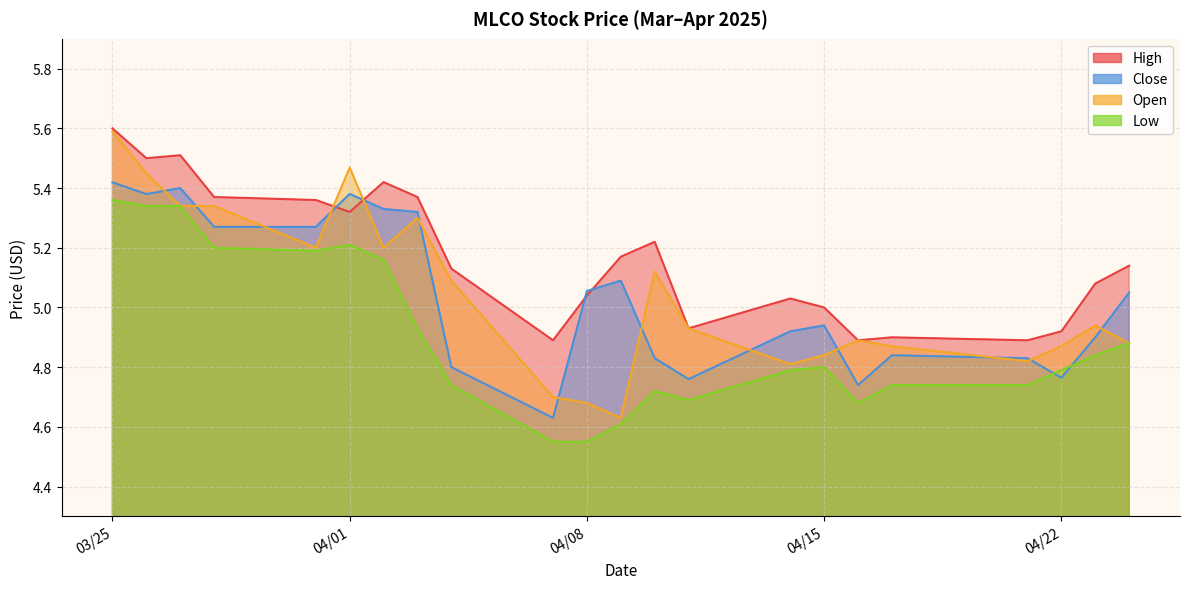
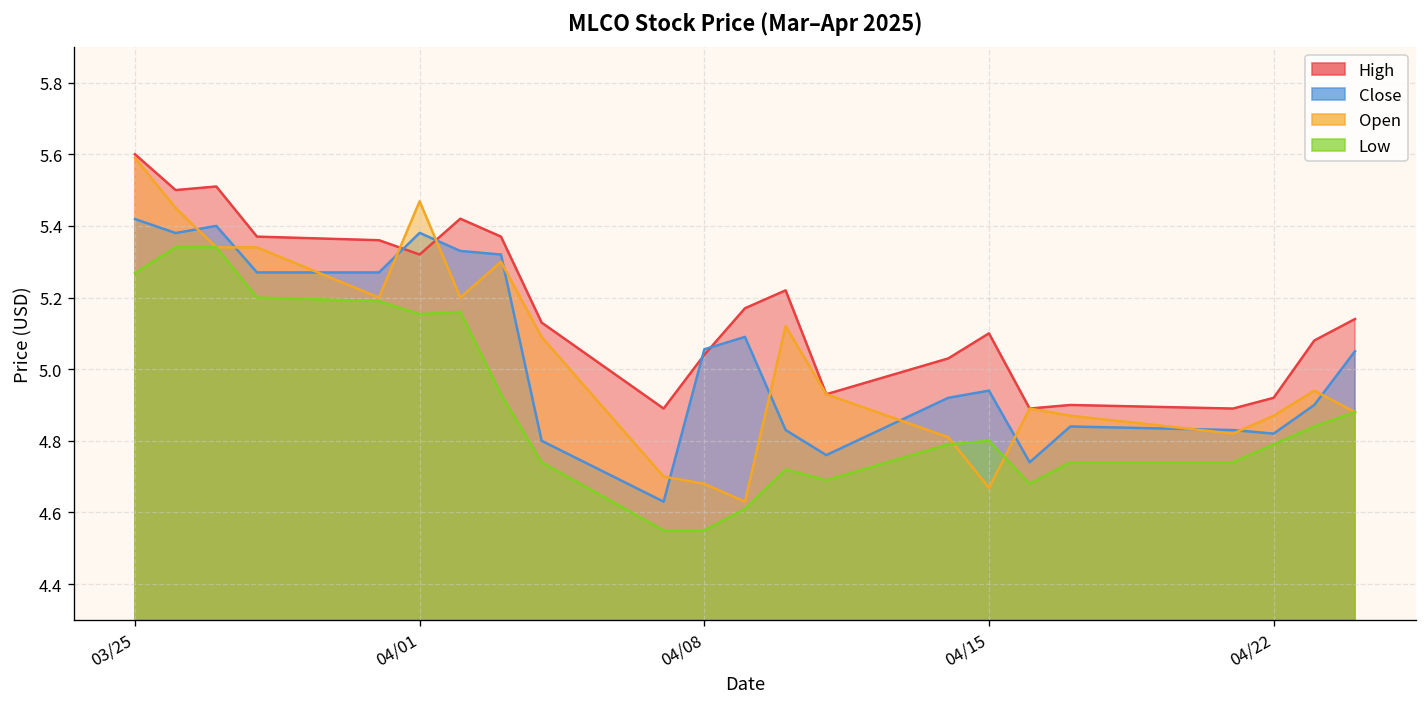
  {
    "High": {
      "03/25": 5.6,
      "04/01": 5.32,
      "04/08": 5.04,
-     "04/15": 5.0,
+     "04/15": 5.1,
      "04/22": 4.92
    },
    "Close": {
      "03/25": 5.42,
      "04/01": 5.38,
      "04/08": 5.06,
      "04/15": 4.94,
-     "04/22": 4.76
+     "04/22": 4.82
    },
    "Open": {
      "03/25": 5.59,
      "04/01": 5.47,
      "04/08": 4.68,
-     "04/15": 4.84,
+     "04/15": 4.67,
      "04/22": 4.87
    },
    "Low": {
-     "03/25": 5.36,
-     "04/01": 5.21,
+     "03/25": 5.27,
+     "04/01": 5.15,
      "04/08": 4.55,
      "04/15": 4.80,
      "04/22": 4.79
    }
  }
